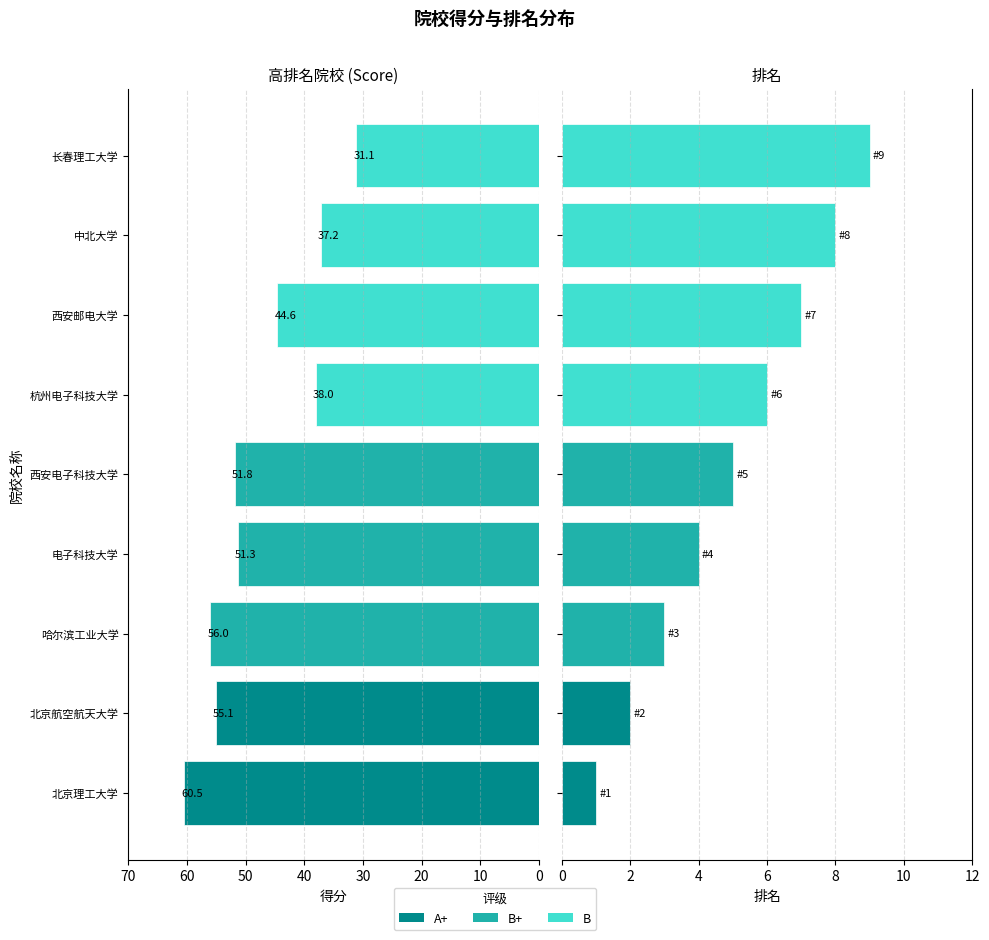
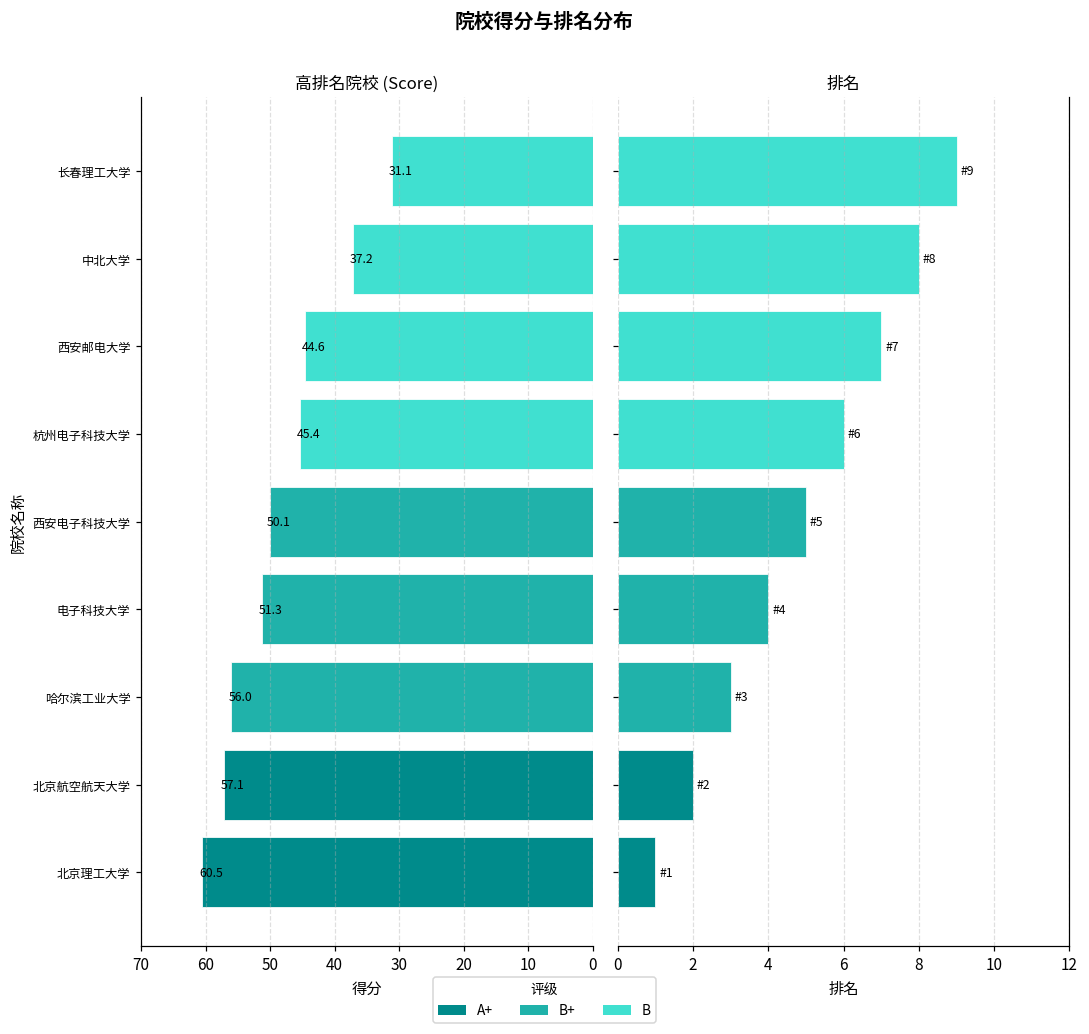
  {
    "高排名院校 (Score)": {
      "长春理工大学": 31.1,
      "中北大学": 37.2,
      "西安邮电大学": 44.6,
-     "杭州电子科技大学": 38.0,
-     "西安电子科技大学": 51.8,
+     "杭州电子科技大学": 45.4,
+     "西安电子科技大学": 50.1,
      "电子科技大学": 51.3,
      "哈尔滨工业大学": 56.0,
-     "北京航空航天大学": 55.1,
+     "北京航空航天大学": 57.1,
      "北京理工大学": 60.5
    }
  }
